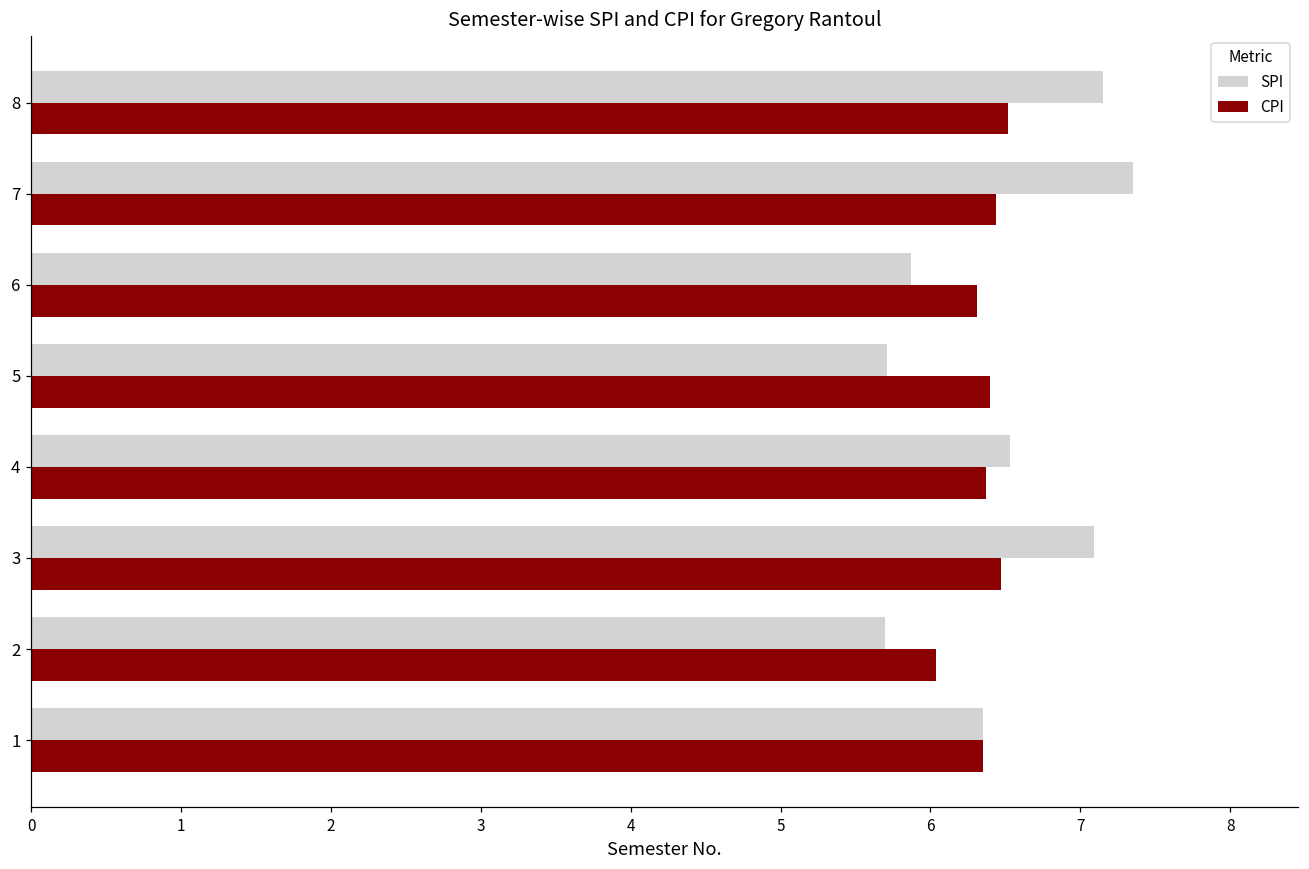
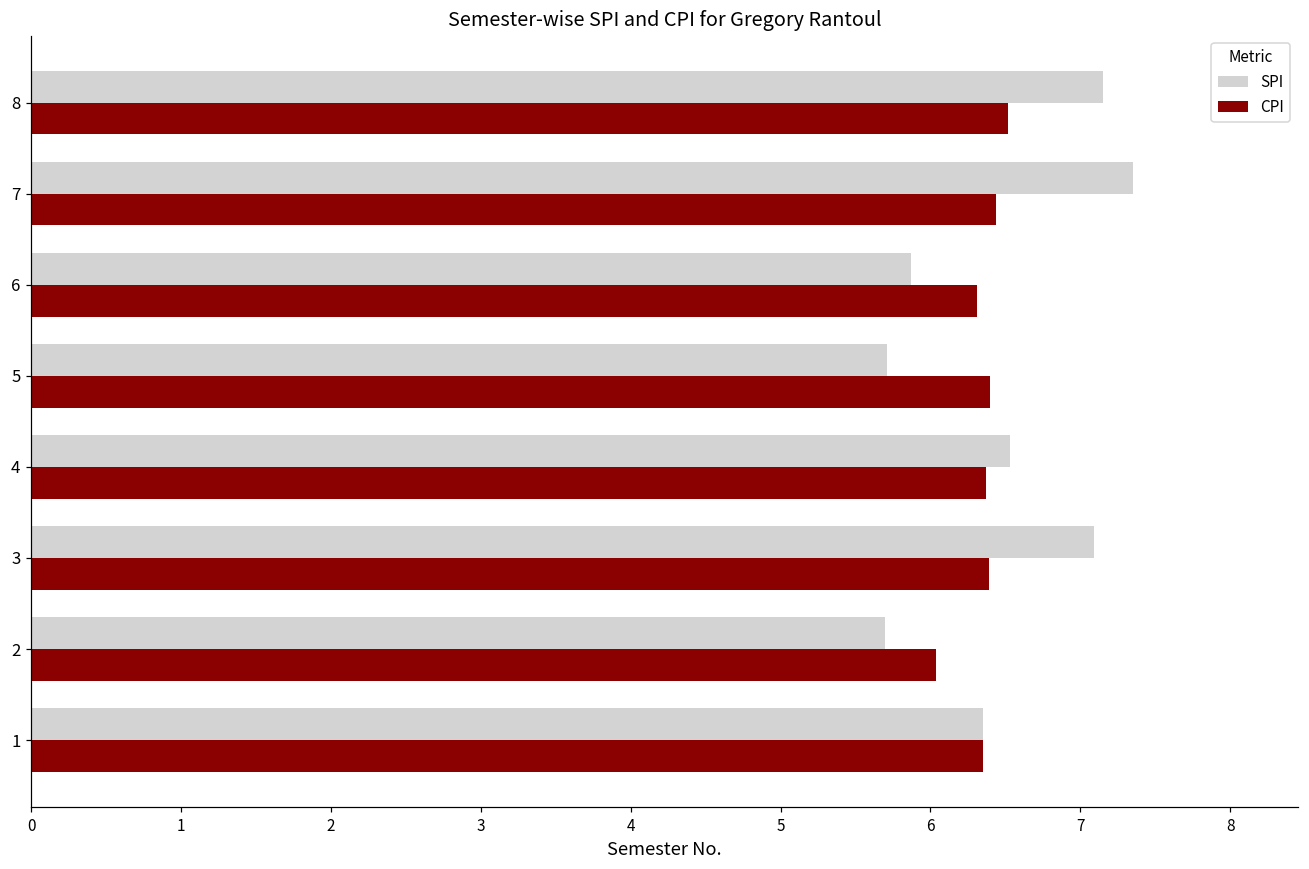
  {
    "SPI": {
      "8": 7.15,
      "7": 7.35,
      "6": 5.87,
      "5": 5.71,
      "4": 6.53,
      "3": 7.09,
      "2": 5.70,
      "1": 6.35
    },
    "CPI": {
      "8": 6.52,
      "7": 6.44,
      "6": 6.31,
      "5": 6.40,
      "4": 6.37,
-     "3": 6.47,
+     "3": 6.39,
      "2": 6.04,
      "1": 6.35
    }
  }
